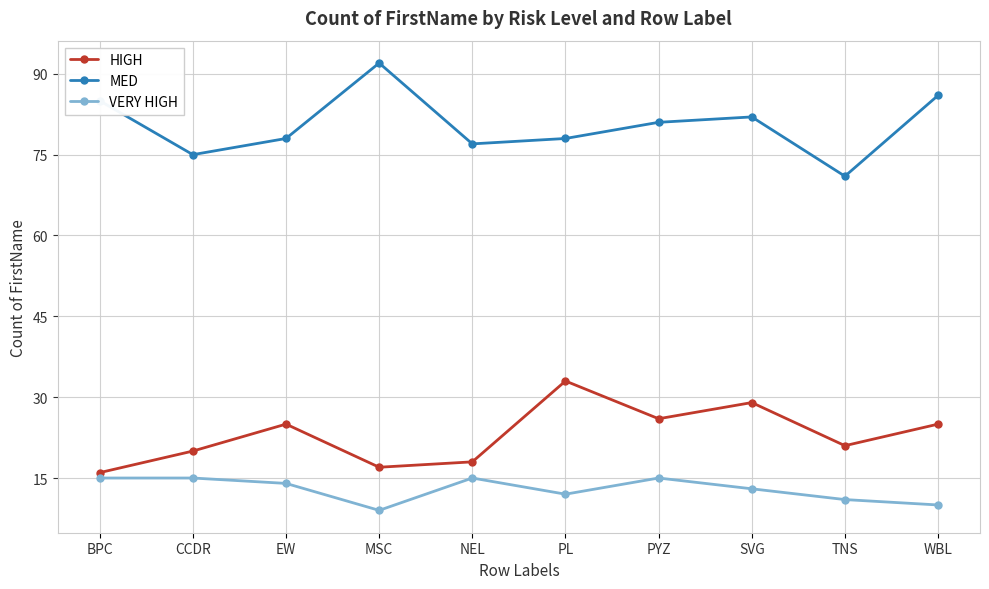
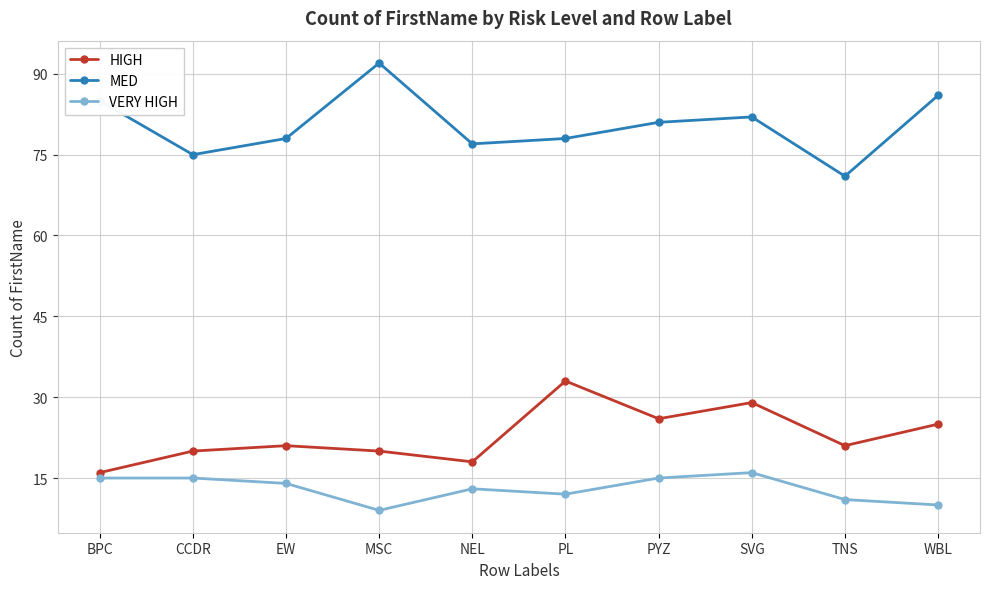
  {
    "HIGH": {
      "BPC": 16,
      "CCDR": 20,
-     "EW": 25,
-     "MSC": 17,
+     "EW": 21,
+     "MSC": 20,
      "NEL": 18,
      "PL": 33,
      "PYZ": 26,
      "SVG": 29,
      "TNS": 21,
      "WBL": 25
    },
    "MED": {
      "CCDR": 75,
      "EW": 78,
      "MSC": 92,
      "NEL": 77,
      "PL": 78,
      "PYZ": 81,
      "SVG": 82,
      "TNS": 71,
      "WBL": 86
    },
    "VERY HIGH": {
      "BPC": 15,
      "CCDR": 15,
      "EW": 14,
      "MSC": 9,
-     "NEL": 15,
+     "NEL": 13,
      "PL": 12,
      "PYZ": 15,
-     "SVG": 13,
+     "SVG": 16,
      "TNS": 11,
      "WBL": 10
    }
  }
